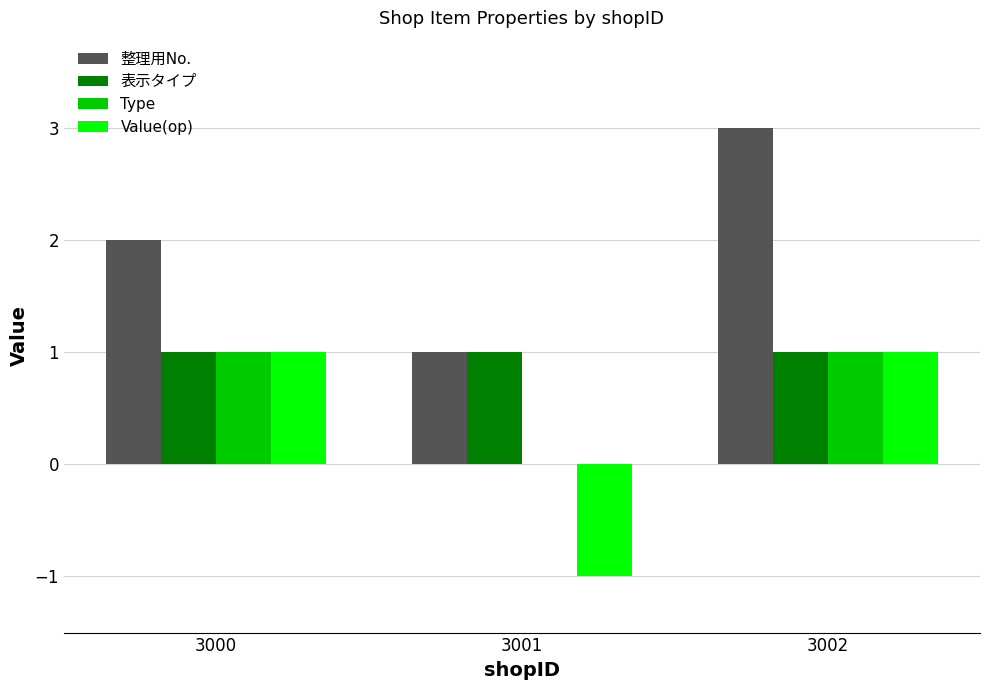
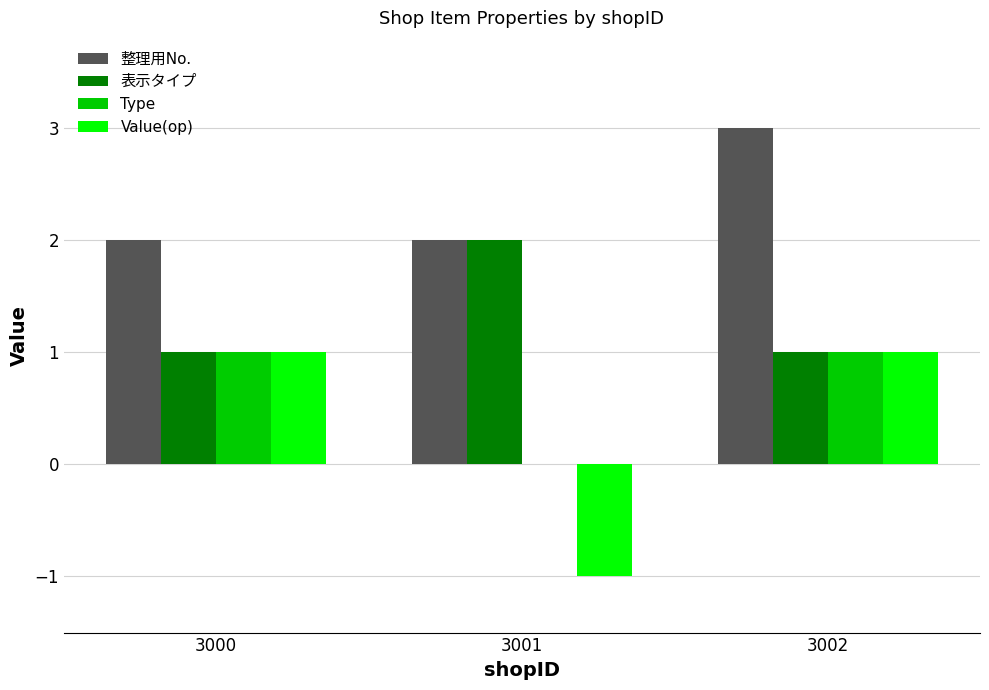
  {
    "整理用No.": {
      "3000": 2,
-     "3001": 1,
+     "3001": 2,
      "3002": 3
    },
    "表示タイプ": {
      "3000": 1,
-     "3001": 1,
+     "3001": 2,
      "3002": 1
    }
  }
